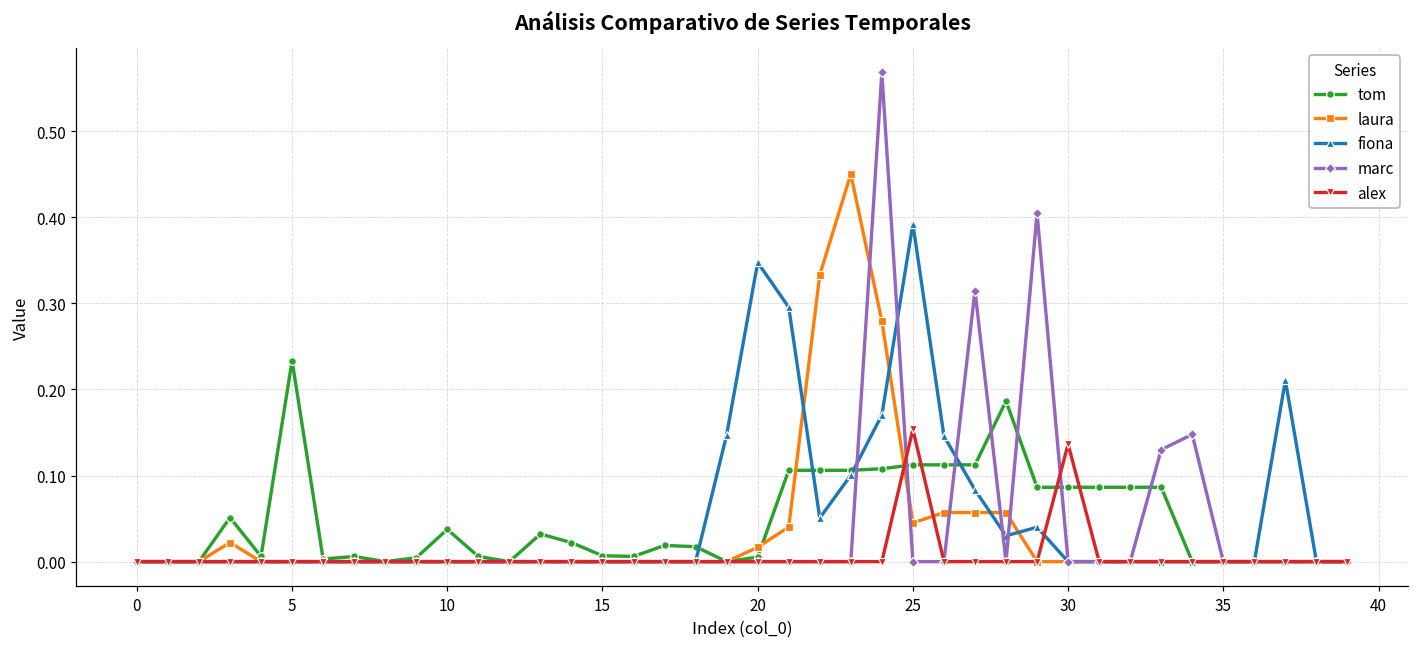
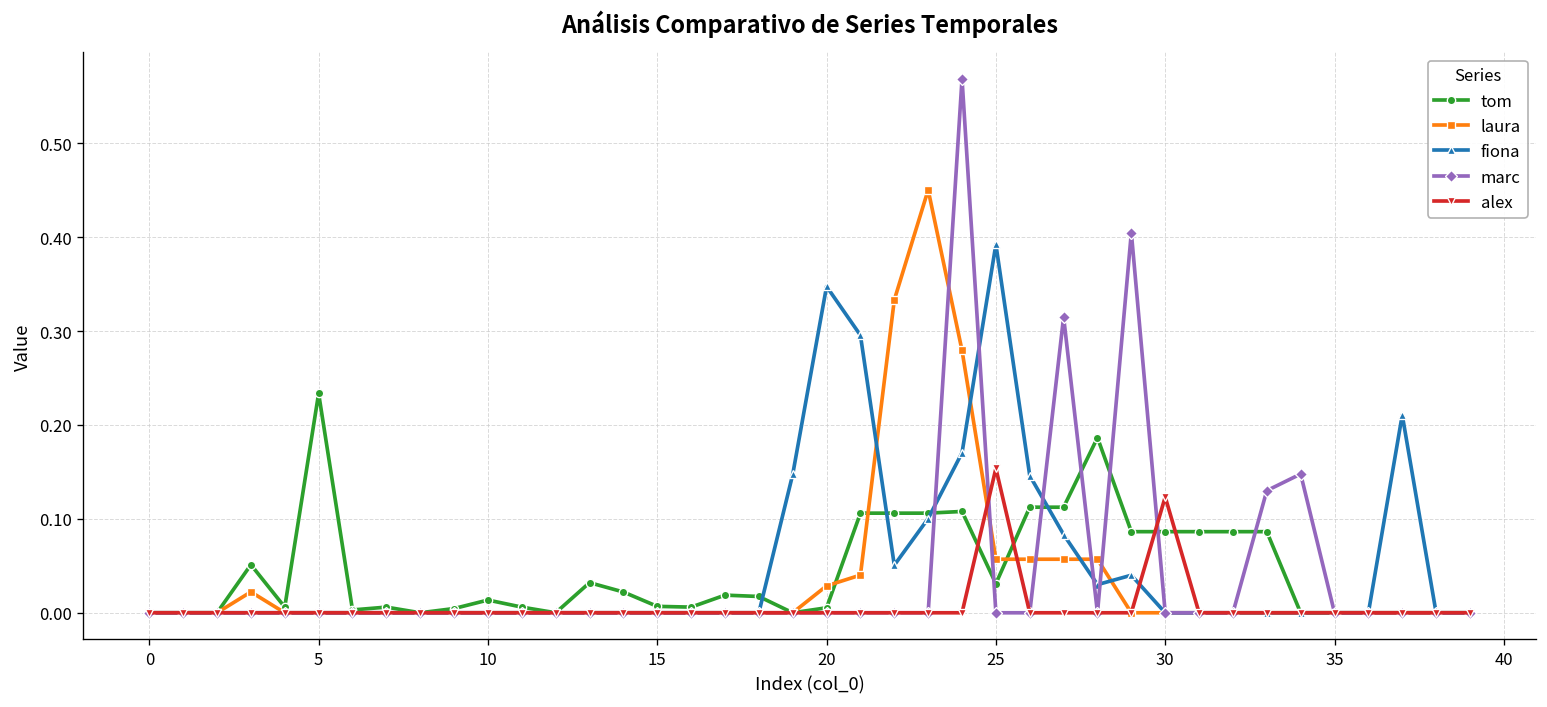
  {
    "tom": {
      "5": 0.23,
-     "10": 0.04,
+     "10": 0.01,
      "15": 0.01,
      "20": 0.01,
-     "25": 0.11,
+     "25": 0.03,
      "30": 0.09
    },
    "laura": {
-     "20": 0.02,
-     "25": 0.05
+     "20": 0.03,
+     "25": 0.06
    },
    "fiona": {
      "20": 0.35,
      "25": 0.39
    },
    "marc": {
      "25": 0.00
    },
    "alex": {
      "25": 0.15,
-     "30": 0.14
+     "30": 0.12
    }
  }
